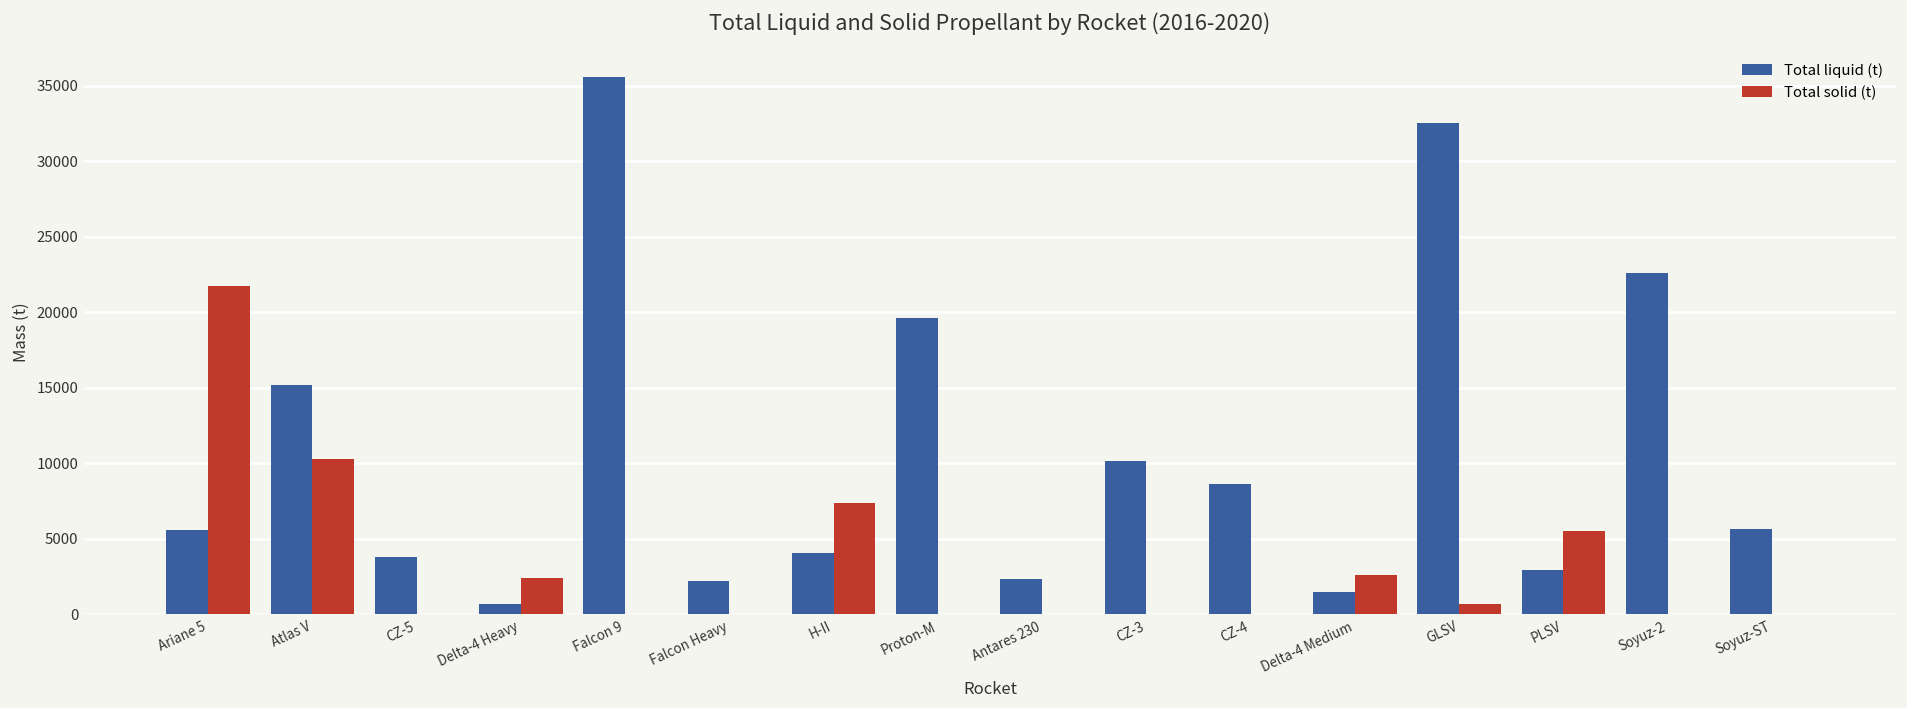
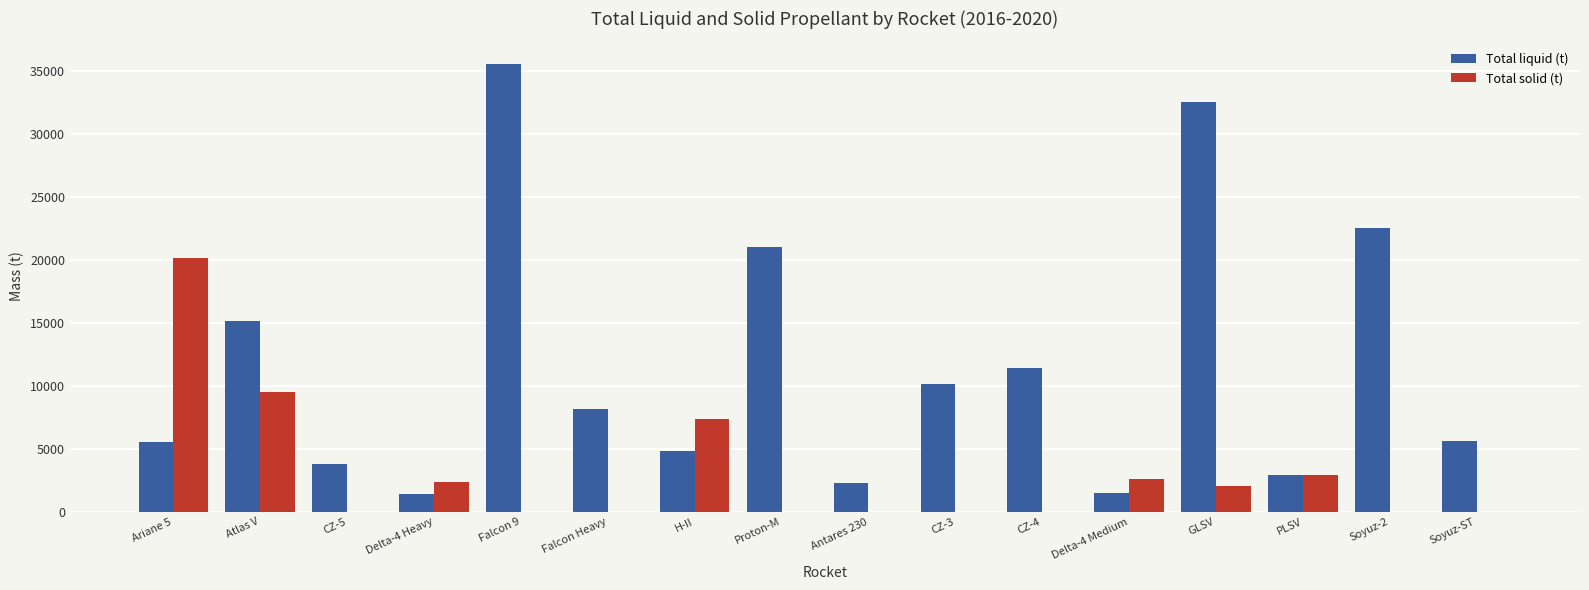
  {
    "Total liquid (t)": {
      "Ariane 5": 5600,
      "Atlas V": 15200,
      "CZ-5": 3800,
-     "Delta-4 Heavy": 600,
+     "Delta-4 Heavy": 1400,
      "Falcon 9": 35600,
-     "Falcon Heavy": 2200,
-     "H-II": 4000,
-     "Proton-M": 19600,
+     "Falcon Heavy": 8100,
+     "H-II": 4900,
+     "Proton-M": 21000,
      "Antares 230": 2300,
      "CZ-3": 10200,
-     "CZ-4": 8600,
+     "CZ-4": 11400,
      "Delta-4 Medium": 1500,
      "GLSV": 32600,
      "PLSV": 2900,
      "Soyuz-2": 22600,
      "Soyuz-ST": 5700
    },
    "Total solid (t)": {
-     "Ariane 5": 21700,
-     "Atlas V": 10300,
+     "Ariane 5": 20100,
+     "Atlas V": 9500,
      "CZ-5": 0,
      "Delta-4 Heavy": 2400,
      "Falcon 9": 0,
      "Falcon Heavy": 0,
      "H-II": 7300,
      "Proton-M": 0,
      "Antares 230": 0,
      "CZ-3": 0,
      "CZ-4": 0,
      "Delta-4 Medium": 2600,
-     "GLSV": 600,
-     "PLSV": 5500,
+     "GLSV": 2100,
+     "PLSV": 2900,
      "Soyuz-2": 0,
      "Soyuz-ST": 0
    }
  }
